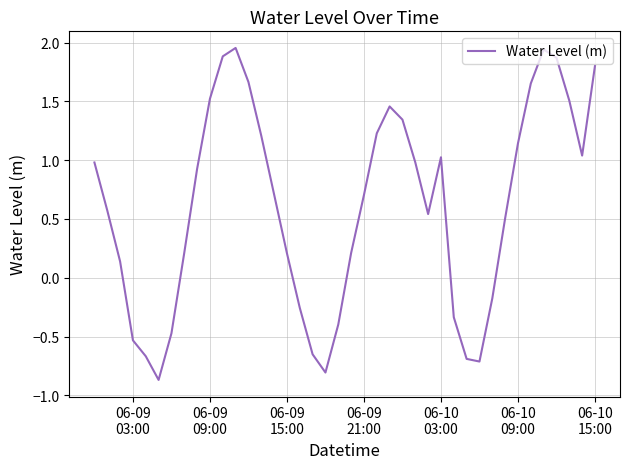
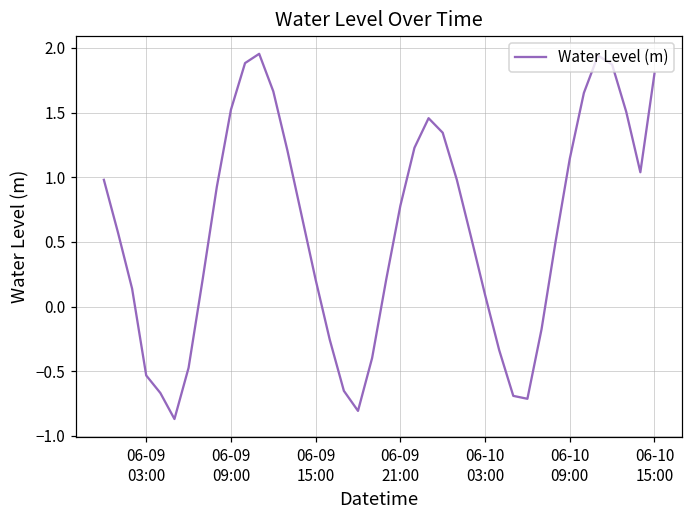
  {
    "06-09 03:00": -0.53,
    "06-09 09:00": 1.52,
    "06-09 15:00": 0.21,
-   "06-09 21:00": 0.70,
-   "06-10 03:00": 1.02,
+   "06-09 21:00": 0.78,
+   "06-10 03:00": 0.09,
    "06-10 09:00": 1.14,
    "06-10 15:00": 1.80
  }
